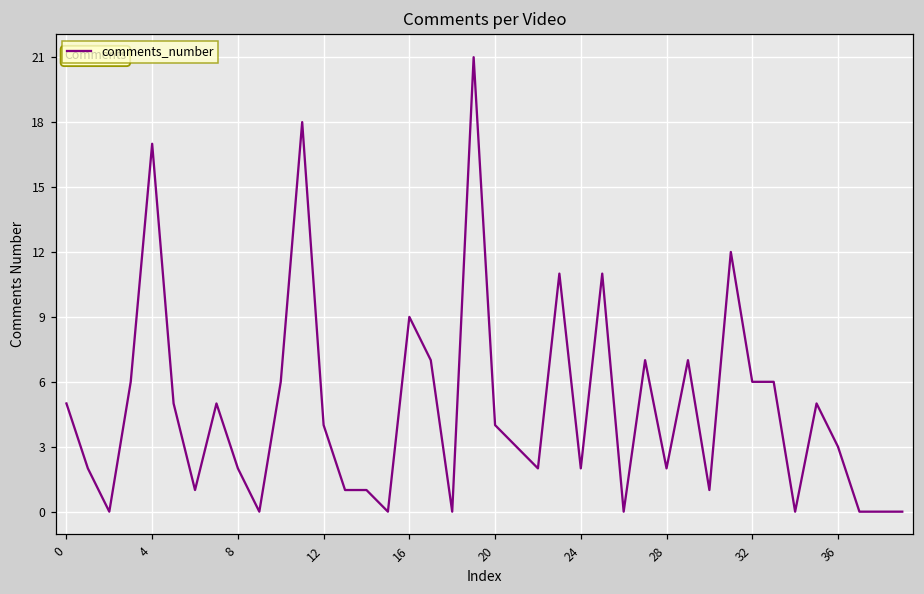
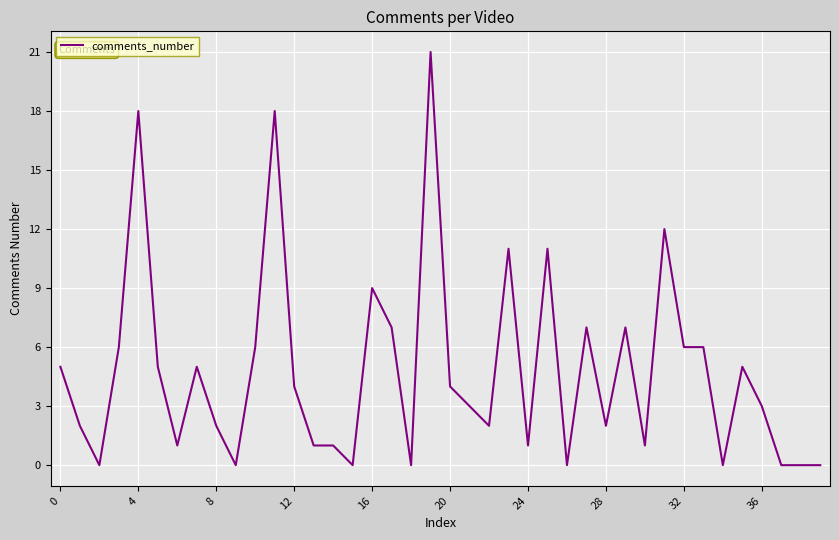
  {
    "0": 5,
-   "4": 17,
+   "4": 18,
    "8": 2,
    "12": 4,
    "16": 9,
    "20": 4,
-   "24": 2,
+   "24": 1,
    "28": 2,
    "32": 6,
    "36": 3
  }
